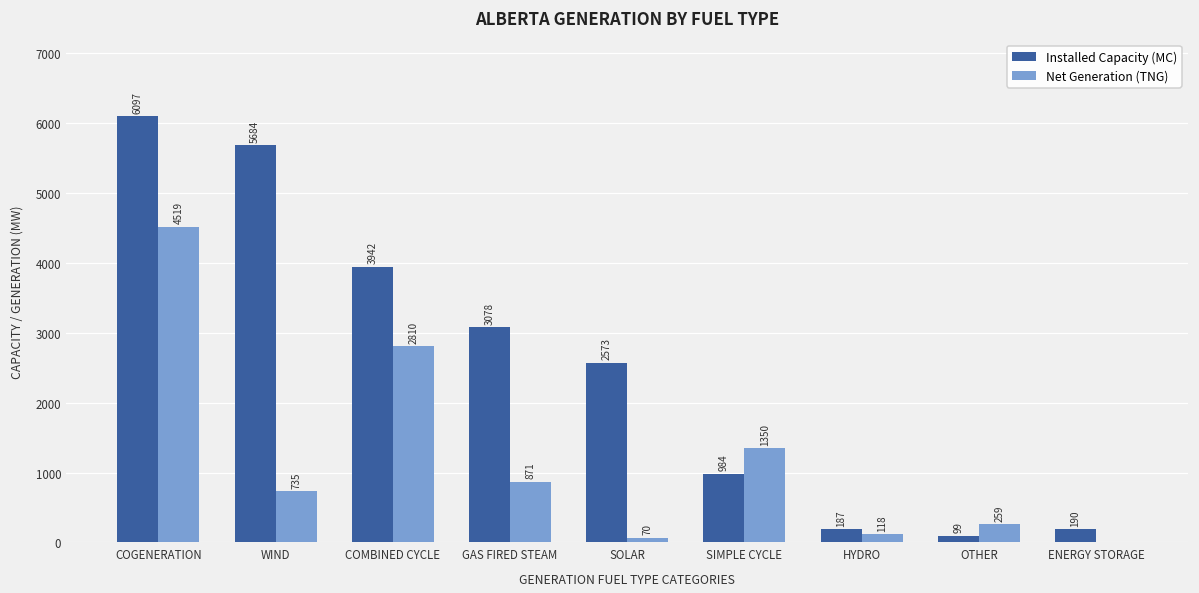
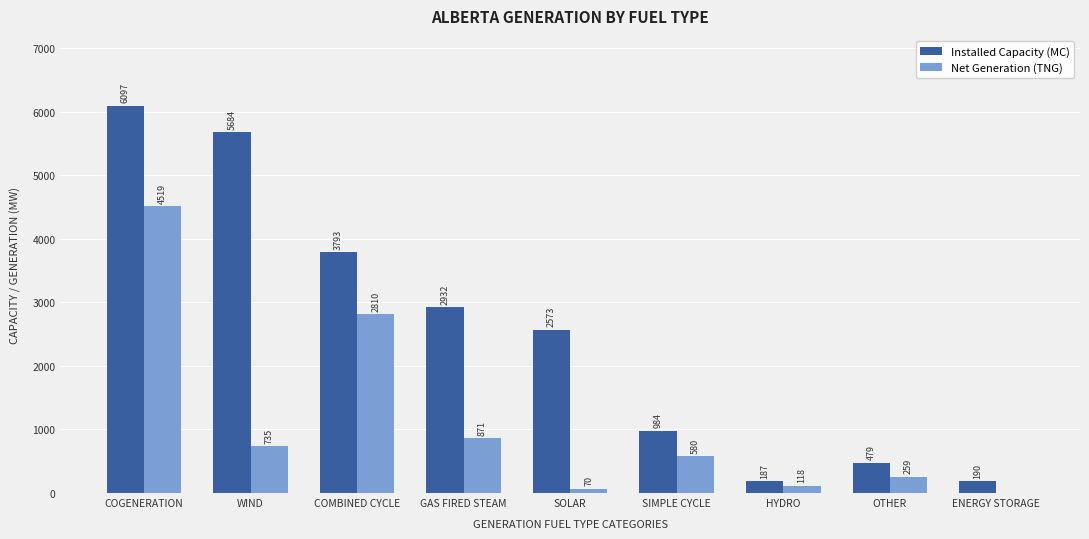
  {
    "Installed Capacity (MC)": {
      "COGENERATION": 6097,
      "WIND": 5684,
-     "COMBINED CYCLE": 3942,
-     "GAS FIRED STEAM": 3078,
+     "COMBINED CYCLE": 3793,
+     "GAS FIRED STEAM": 2932,
      "SOLAR": 2573,
      "SIMPLE CYCLE": 984,
      "HYDRO": 187,
-     "OTHER": 99,
+     "OTHER": 479,
      "ENERGY STORAGE": 190
    },
    "Net Generation (TNG)": {
      "COGENERATION": 4519,
      "WIND": 735,
      "COMBINED CYCLE": 2810,
      "GAS FIRED STEAM": 871,
      "SOLAR": 70,
-     "SIMPLE CYCLE": 1350,
+     "SIMPLE CYCLE": 580,
      "HYDRO": 118,
      "OTHER": 259
    }
  }
